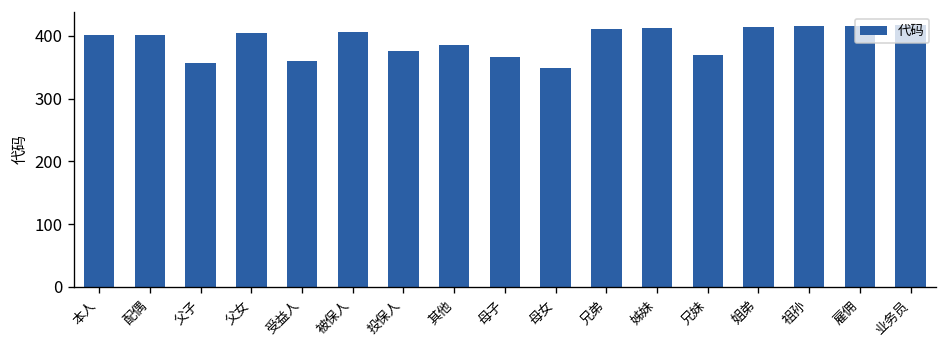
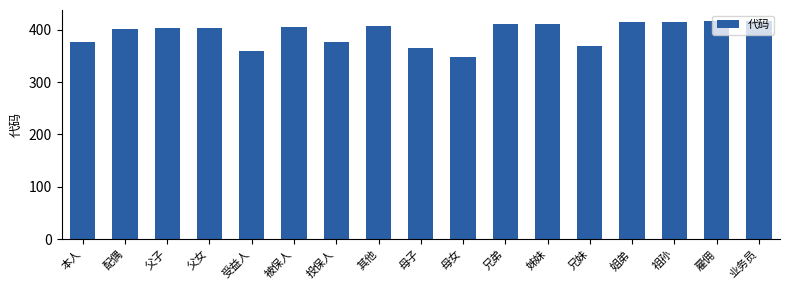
  {
-   "本人": 400,
+   "本人": 380,
    "配偶": 400,
-   "父子": 360,
+   "父子": 400,
    "父女": 400,
    "受益人": 360,
    "被保人": 410,
    "投保人": 380,
-   "其他": 390,
+   "其他": 410,
    "母子": 370,
    "母女": 350,
    "兄弟": 410,
    "姊妹": 410,
    "兄妹": 370,
    "姐弟": 410,
    "祖孙": 420
  }
